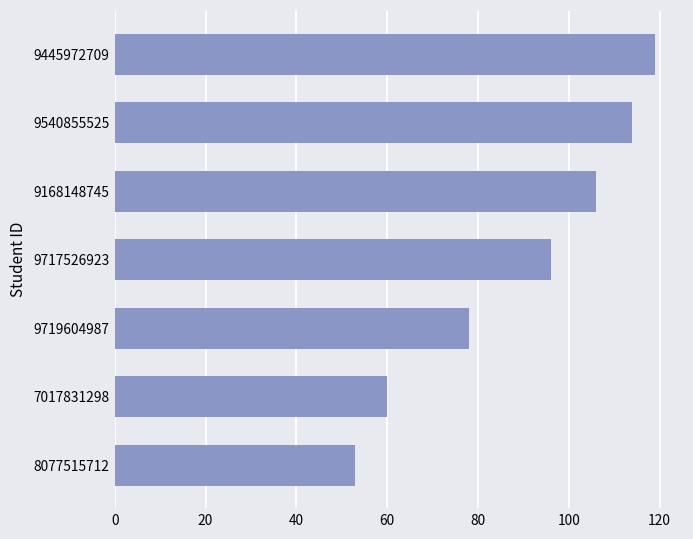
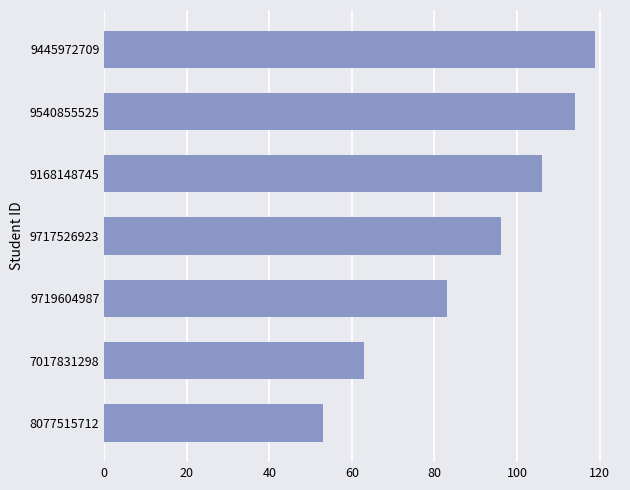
  {
    "9445972709": 119,
    "9540855525": 114,
    "9168148745": 106,
    "9717526923": 96,
-   "9719604987": 78,
-   "7017831298": 60,
+   "9719604987": 83,
+   "7017831298": 63,
    "8077515712": 53
  }
